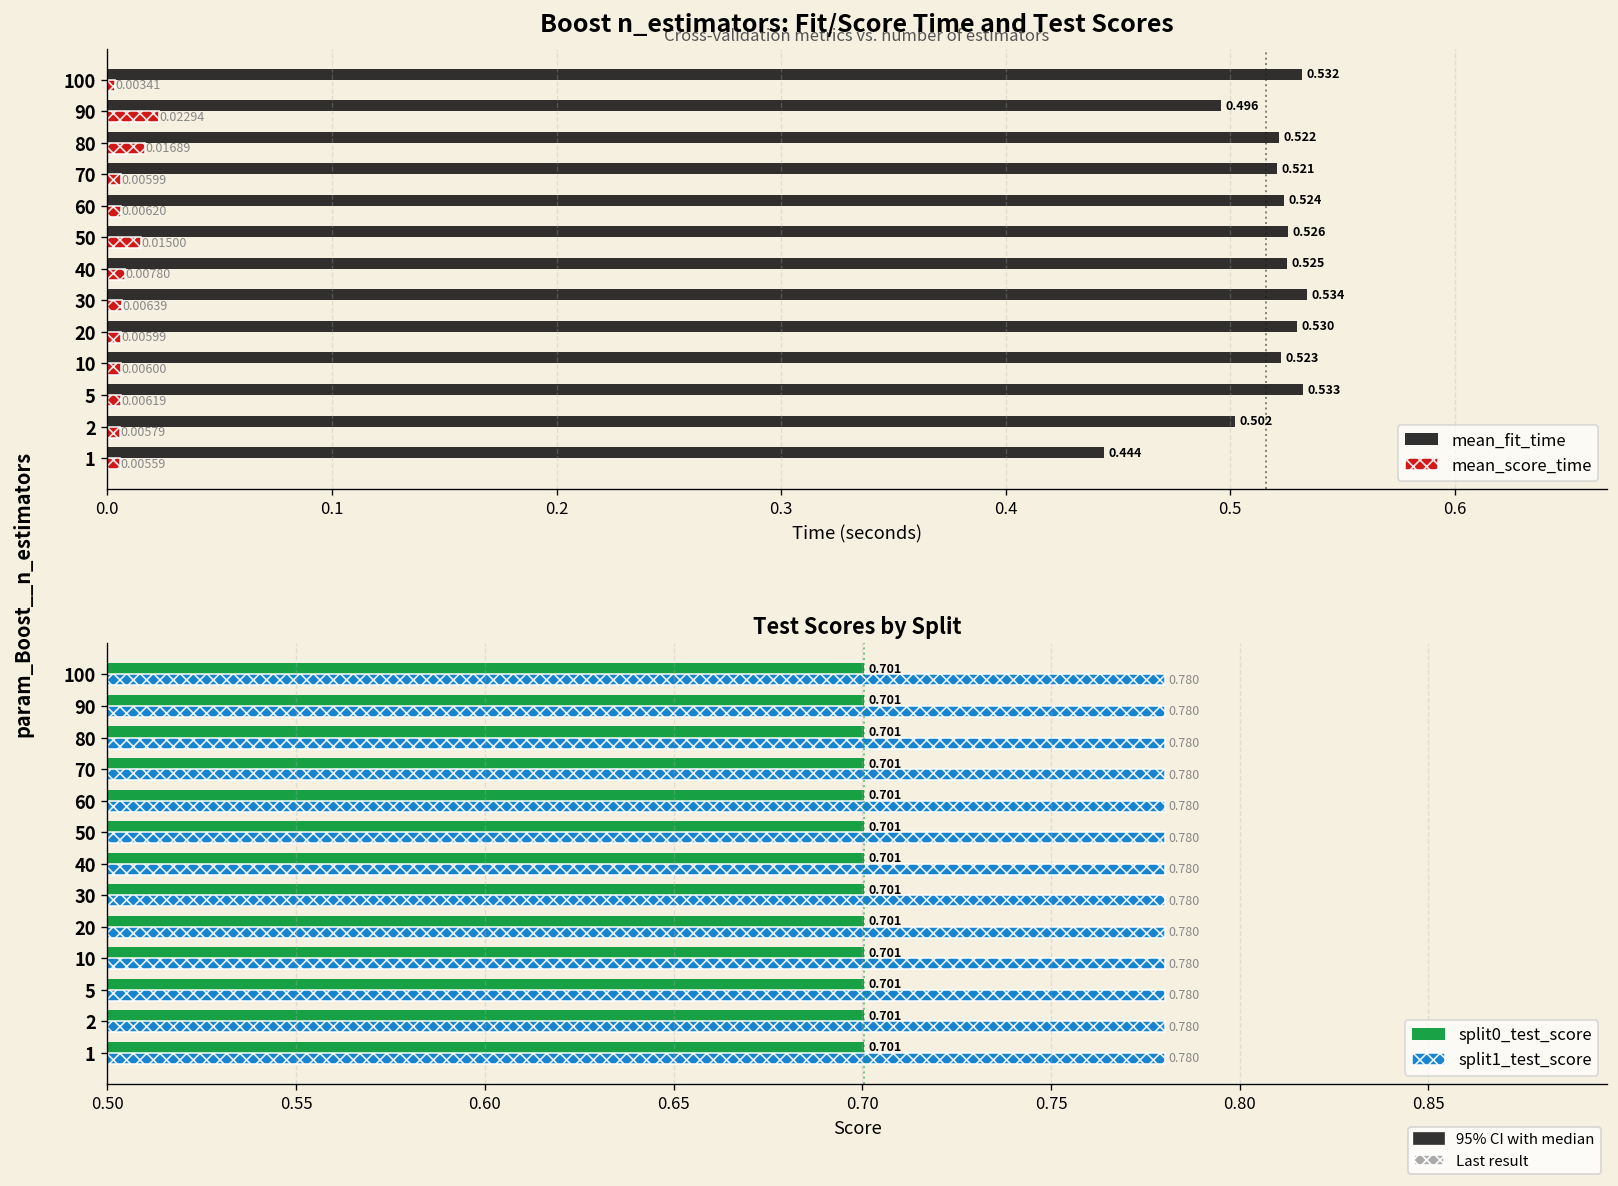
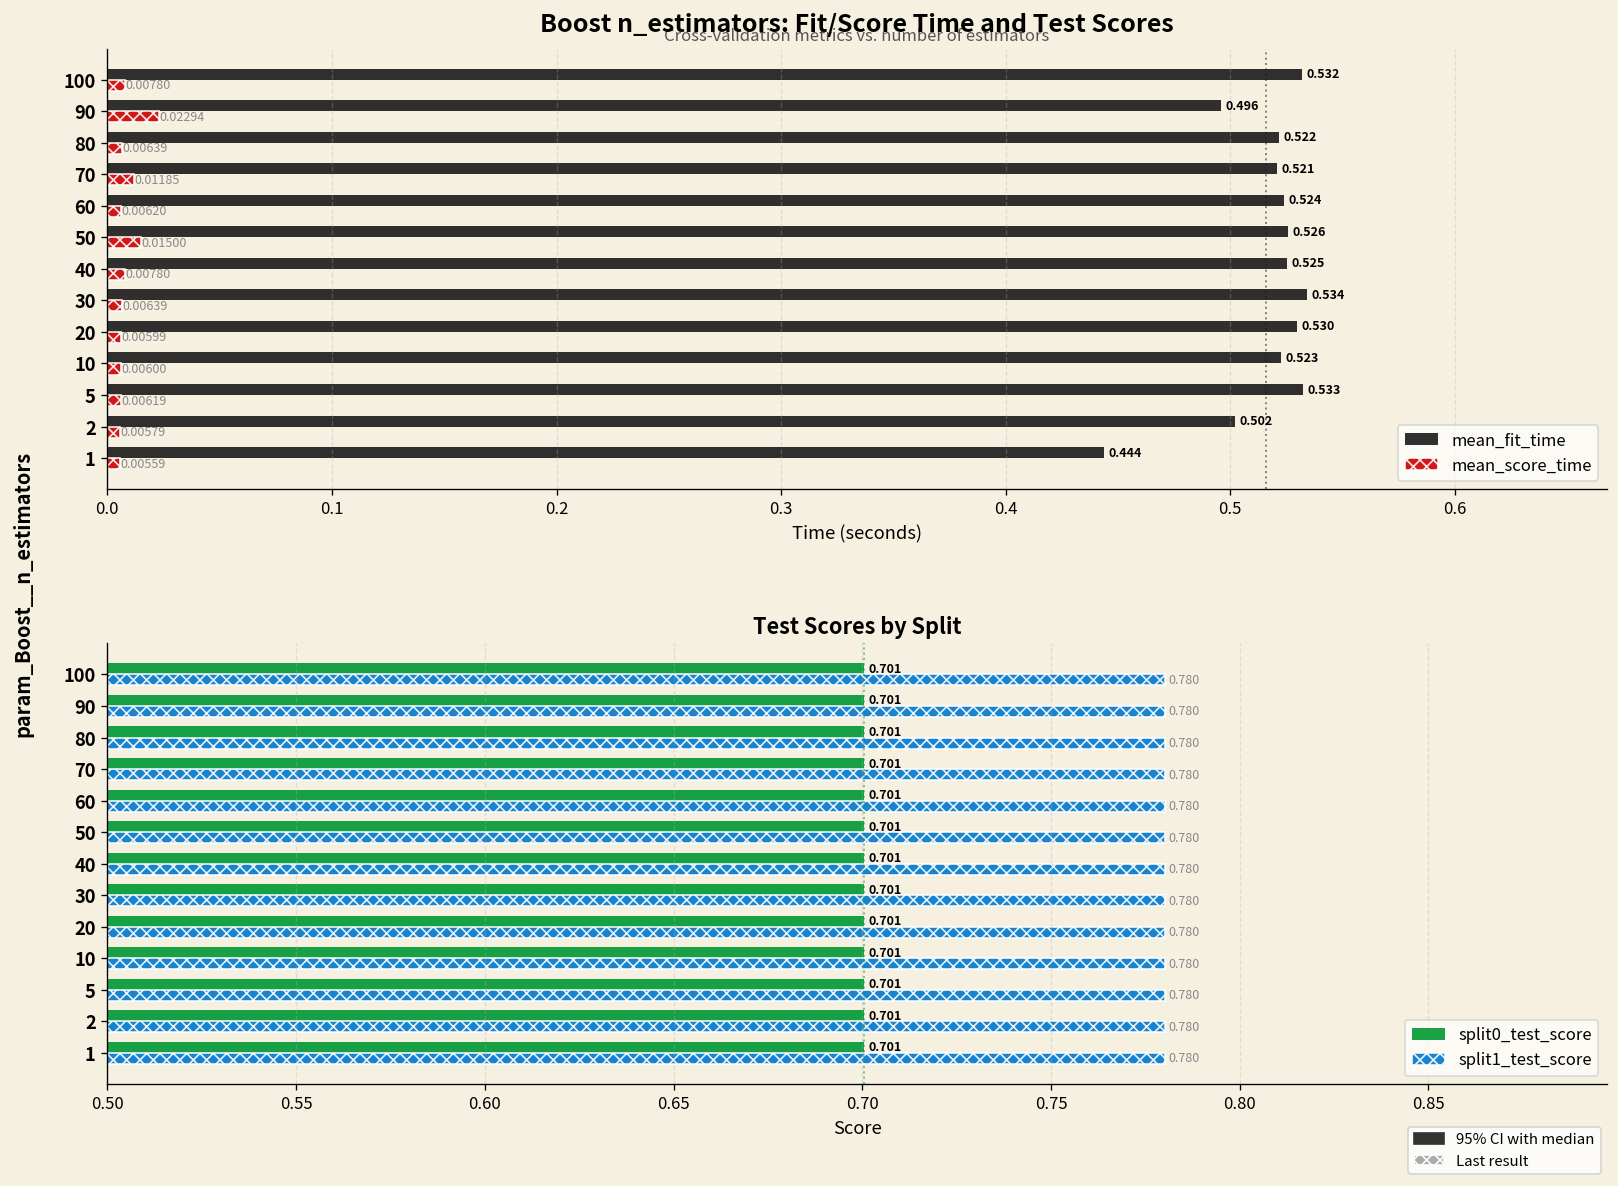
  {
    "Boost n_estimators: Fit/Score Time and Test Scores": {
      "mean_fit_time": {
        "100": 0.532,
        "90": 0.496,
        "80": 0.522,
        "70": 0.521,
        "60": 0.524,
        "50": 0.526,
        "40": 0.525,
        "30": 0.534,
        "20": 0.530,
        "10": 0.523,
        "5": 0.533,
        "2": 0.502,
        "1": 0.444
      },
      "mean_score_time": {
-       "100": 0.00341,
+       "100": 0.00780,
        "90": 0.02294,
-       "80": 0.01689,
-       "70": 0.00599,
+       "80": 0.00639,
+       "70": 0.01185,
        "60": 0.00620,
        "50": 0.01500,
        "40": 0.00780,
        "30": 0.00639,
        "20": 0.00599,
        "10": 0.00600,
        "5": 0.00619,
        "2": 0.00579,
        "1": 0.00559
      }
    },
    "Test Scores by Split": {
      "split0_test_score": {
        "100": 0.701,
        "90": 0.701,
        "80": 0.701,
        "70": 0.701,
        "60": 0.701,
        "50": 0.701,
        "40": 0.701,
        "30": 0.701,
        "20": 0.701,
        "10": 0.701,
        "5": 0.701,
        "2": 0.701,
        "1": 0.701
      },
      "split1_test_score": {
        "100": 0.780,
        "90": 0.780,
        "80": 0.780,
        "70": 0.780,
        "60": 0.780,
        "50": 0.780,
        "40": 0.780,
        "30": 0.780,
        "20": 0.780,
        "10": 0.780,
        "5": 0.780,
        "2": 0.780,
        "1": 0.780
      }
    }
  }
